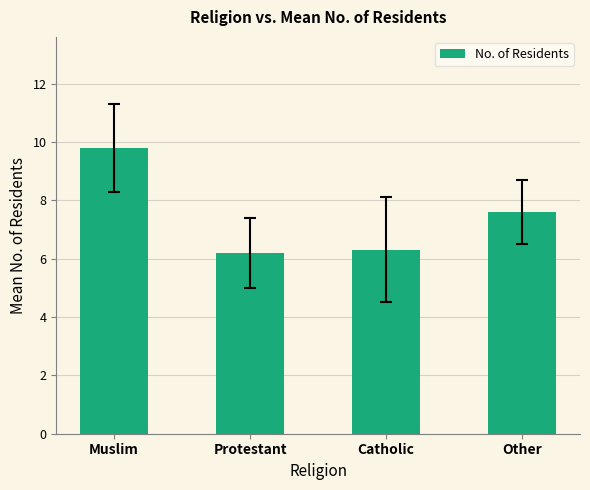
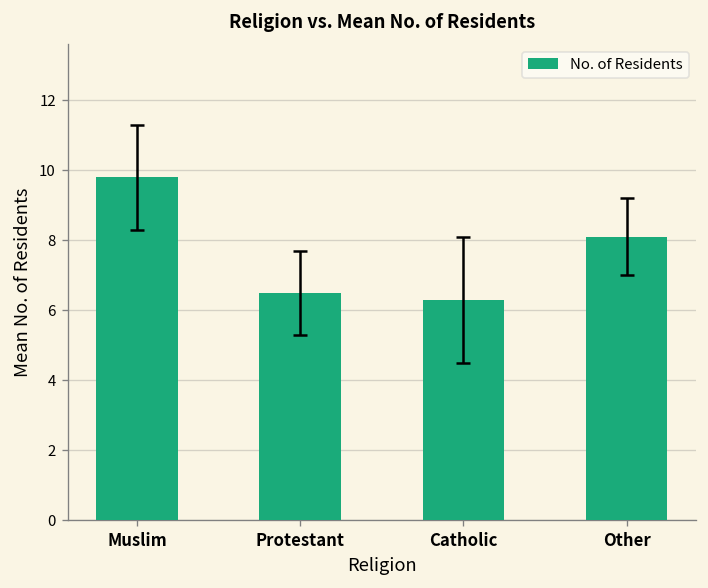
  {
    "No. of Residents": {
      "Muslim": 9.8,
-     "Protestant": 6.2,
+     "Protestant": 6.5,
      "Catholic": 6.3,
-     "Other": 7.6
+     "Other": 8.1
    }
  }
